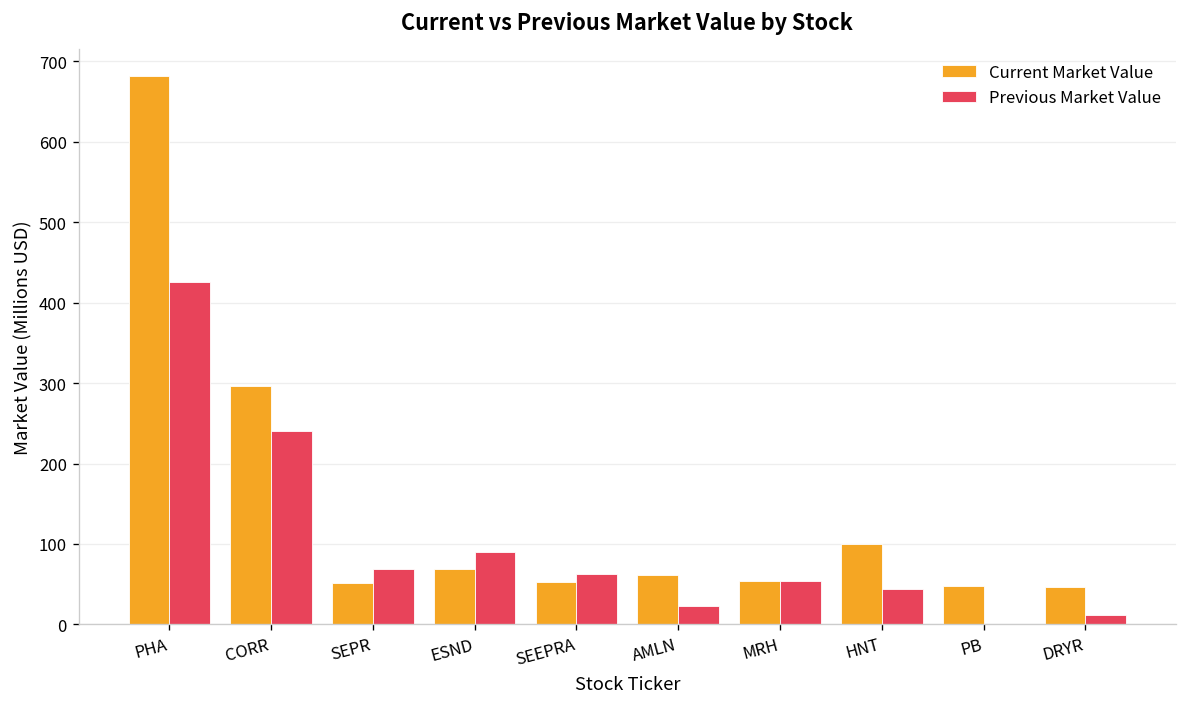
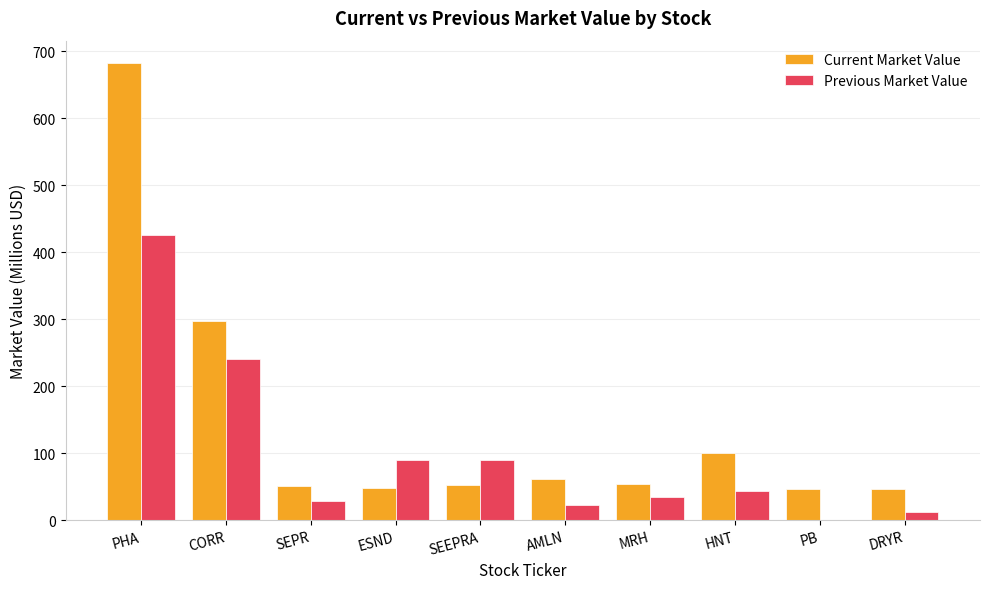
  {
    "Current Market Value": {
      "PHA": 680,
      "CORR": 300,
      "SEPR": 50,
-     "ESND": 70,
+     "ESND": 50,
      "SEEPRA": 50,
      "AMLN": 60,
      "MRH": 50,
      "HNT": 100,
      "PB": 50,
      "DRYR": 50
    },
    "Previous Market Value": {
      "PHA": 430,
      "CORR": 240,
-     "SEPR": 70,
+     "SEPR": 30,
      "ESND": 90,
-     "SEEPRA": 60,
+     "SEEPRA": 90,
      "AMLN": 20,
-     "MRH": 50,
+     "MRH": 30,
      "HNT": 40,
      "PB": 0,
      "DRYR": 10
    }
  }
